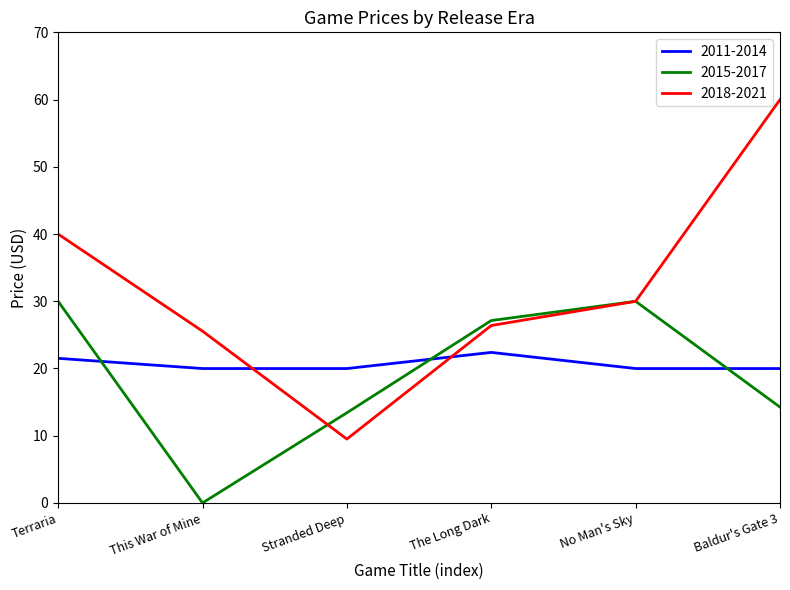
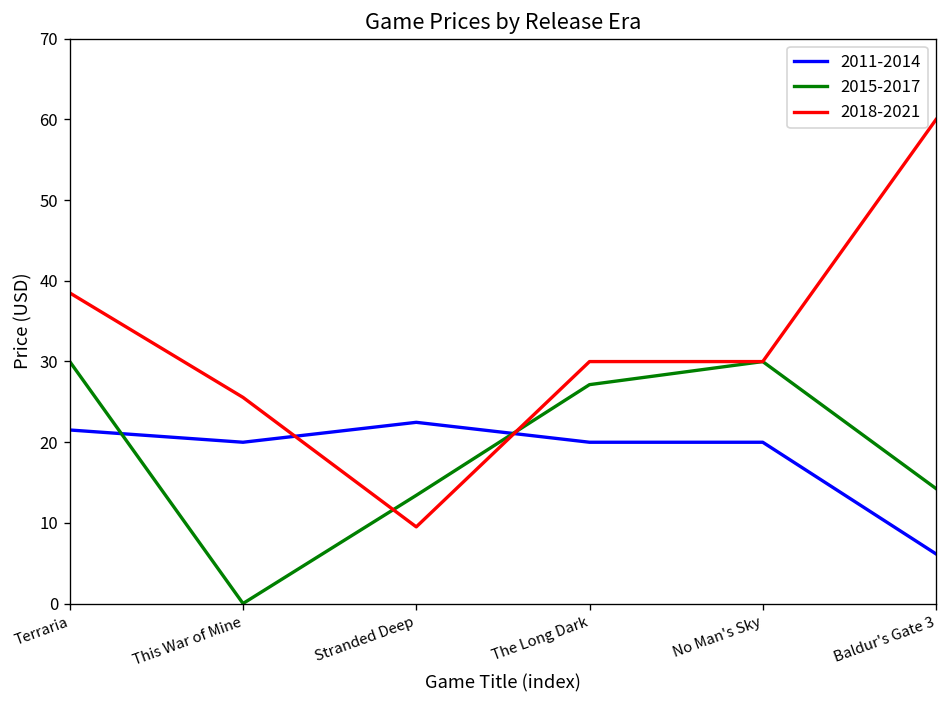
  {
    "2011-2014": {
      "Terraria": 22,
      "This War of Mine": 20,
-     "Stranded Deep": 20,
-     "The Long Dark": 22,
+     "Stranded Deep": 22,
+     "The Long Dark": 20,
      "No Man's Sky": 20,
-     "Baldur's Gate 3": 20
+     "Baldur's Gate 3": 6
    },
    "2015-2017": {
      "Terraria": 30,
      "This War of Mine": 0,
      "Stranded Deep": 13,
      "The Long Dark": 27,
      "Baldur's Gate 3": 14
    },
    "2018-2021": {
-     "Terraria": 40,
+     "Terraria": 39,
      "This War of Mine": 26,
      "Stranded Deep": 10,
-     "The Long Dark": 26,
+     "The Long Dark": 30,
      "Baldur's Gate 3": 60
    }
  }
